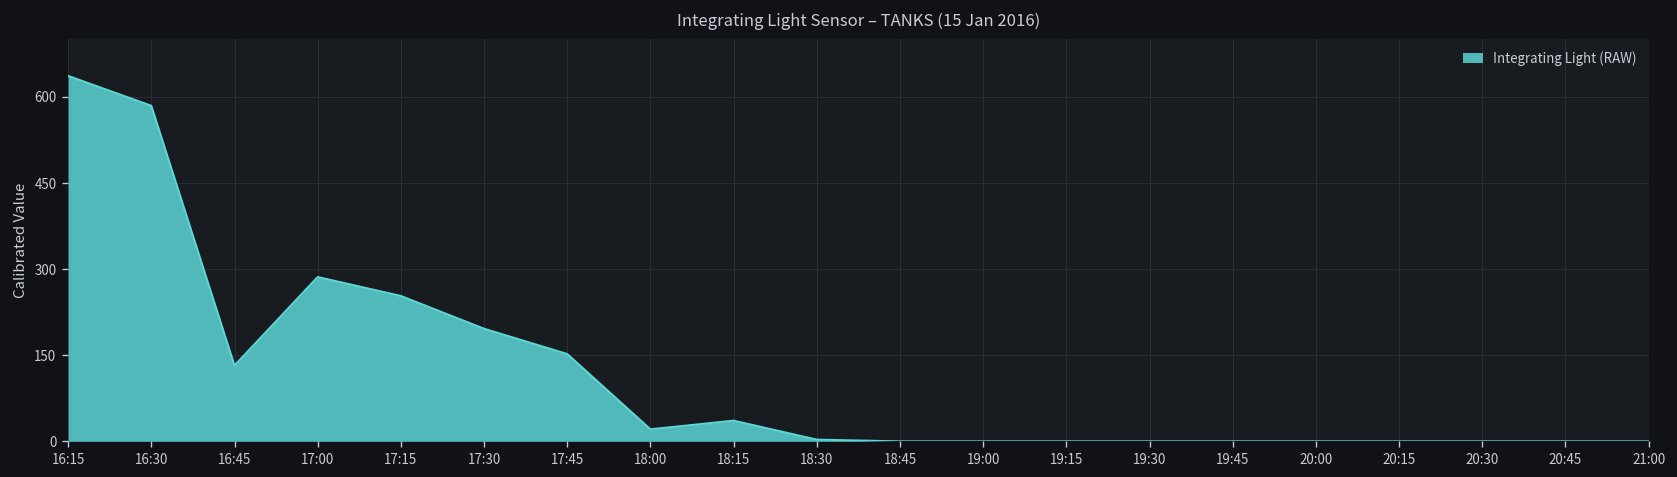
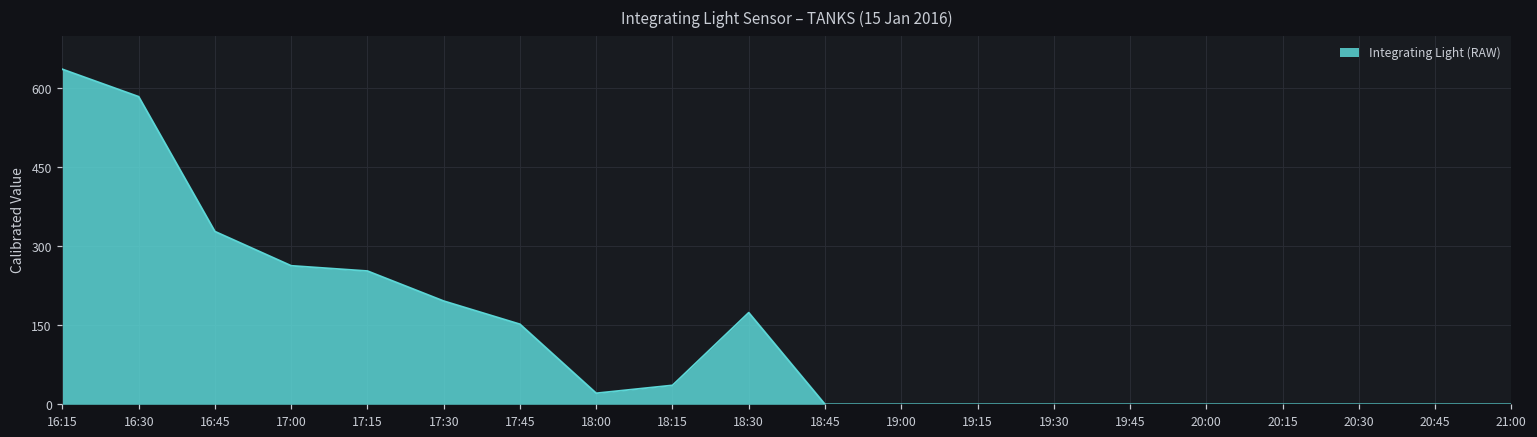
  {
    "16:15": 640,
    "16:30": 580,
-   "16:45": 130,
-   "17:00": 290,
+   "16:45": 330,
+   "17:00": 260,
    "17:15": 250,
    "17:30": 200,
    "17:45": 150,
    "18:00": 20,
    "18:15": 40,
-   "18:30": 0,
+   "18:30": 170,
    "18:45": 0,
    "19:00": 0,
    "19:15": 0,
    "19:30": 0,
    "19:45": 0,
    "20:00": 0,
    "20:15": 0,
    "20:30": 0,
    "20:45": 0,
    "21:00": 0
  }
